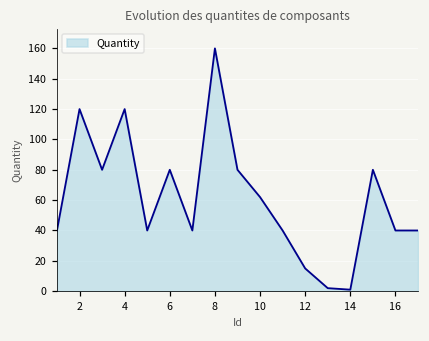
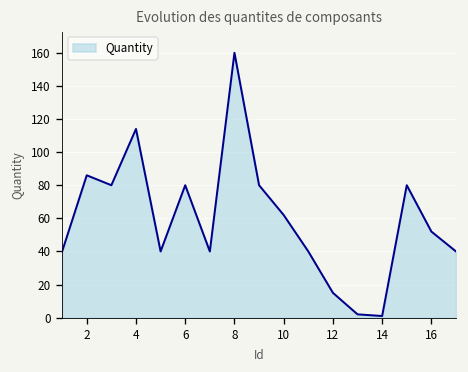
  {
-   "2": 120,
-   "4": 120,
+   "2": 86,
+   "4": 114,
    "6": 80,
    "8": 160,
    "10": 62,
    "12": 15,
    "14": 1,
-   "16": 40
+   "16": 52
  }
